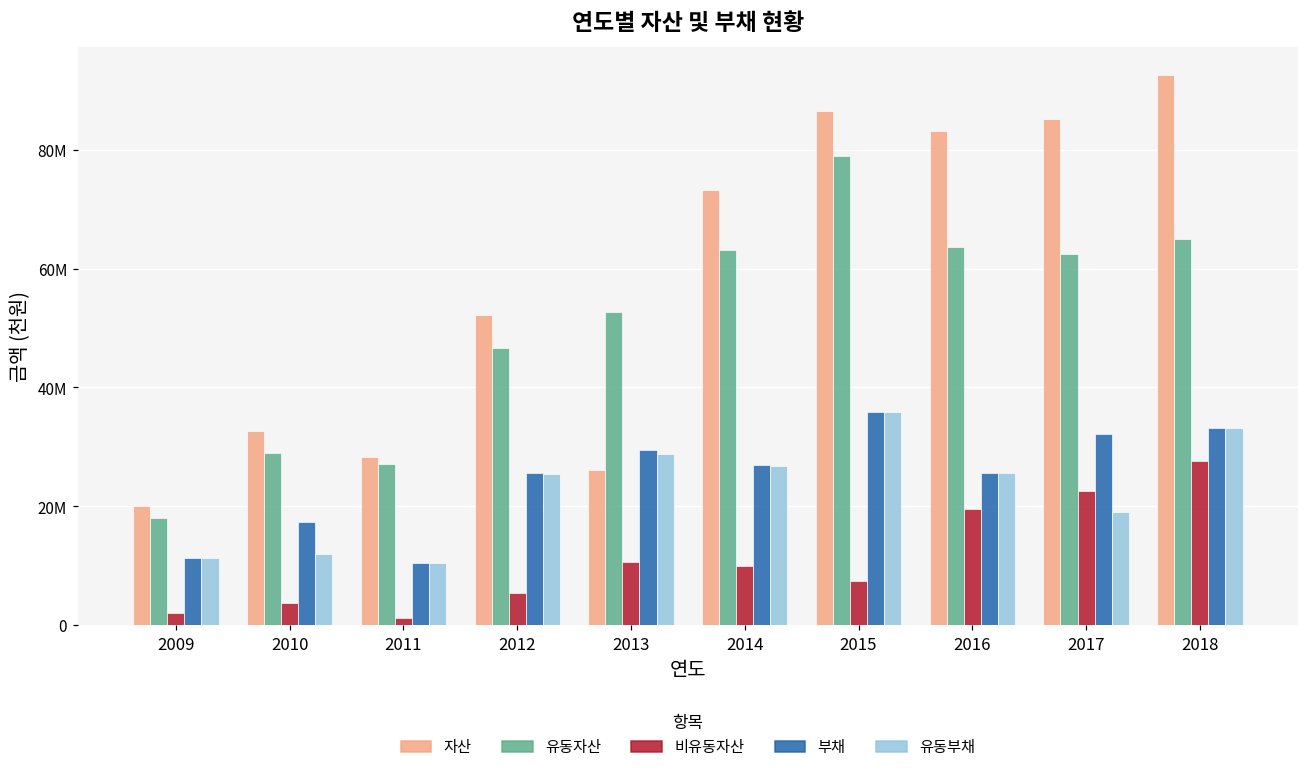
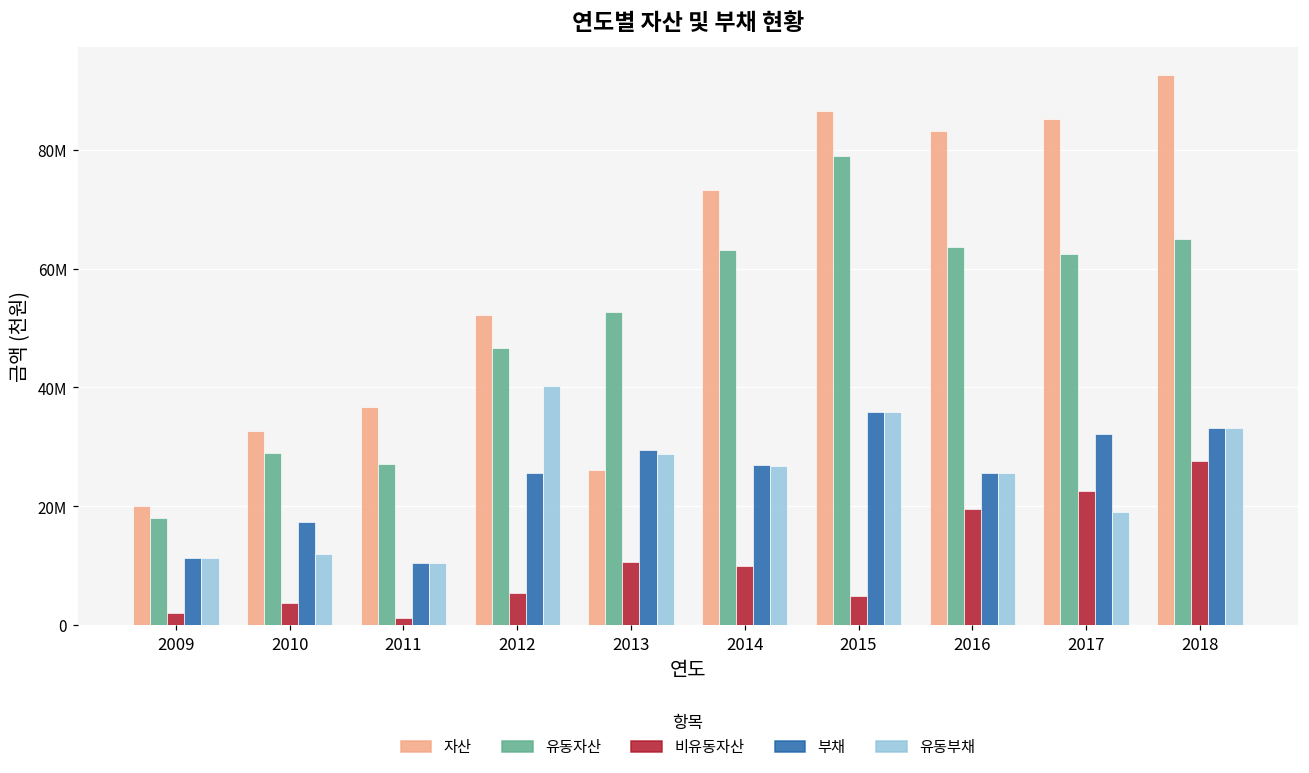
  {
    "자산": {
      "2009": 20000000,
      "2010": 33000000,
-     "2011": 28000000,
+     "2011": 37000000,
      "2012": 52000000,
      "2013": 26000000,
      "2014": 73000000,
      "2015": 86000000,
      "2016": 83000000,
      "2017": 85000000,
      "2018": 93000000
    },
    "유동자산": {
      "2009": 18000000,
      "2010": 29000000,
      "2011": 27000000,
      "2012": 47000000,
      "2013": 53000000,
      "2014": 63000000,
      "2015": 79000000,
      "2016": 64000000,
      "2017": 62000000,
      "2018": 65000000
    },
    "비유동자산": {
      "2009": 2000000,
      "2010": 4000000,
      "2011": 1000000,
      "2012": 5000000,
      "2013": 11000000,
      "2014": 10000000,
-     "2015": 7000000,
+     "2015": 5000000,
      "2016": 19000000,
      "2017": 23000000,
      "2018": 28000000
    },
    "부채": {
      "2009": 11000000,
      "2010": 17000000,
      "2011": 10000000,
      "2012": 26000000,
      "2013": 30000000,
      "2014": 27000000,
      "2015": 36000000,
      "2016": 26000000,
      "2017": 32000000,
      "2018": 33000000
    },
    "유동부채": {
      "2009": 11000000,
      "2010": 12000000,
      "2011": 10000000,
-     "2012": 25000000,
+     "2012": 40000000,
      "2013": 29000000,
      "2014": 27000000,
      "2015": 36000000,
      "2016": 26000000,
      "2017": 19000000,
      "2018": 33000000
    }
  }
